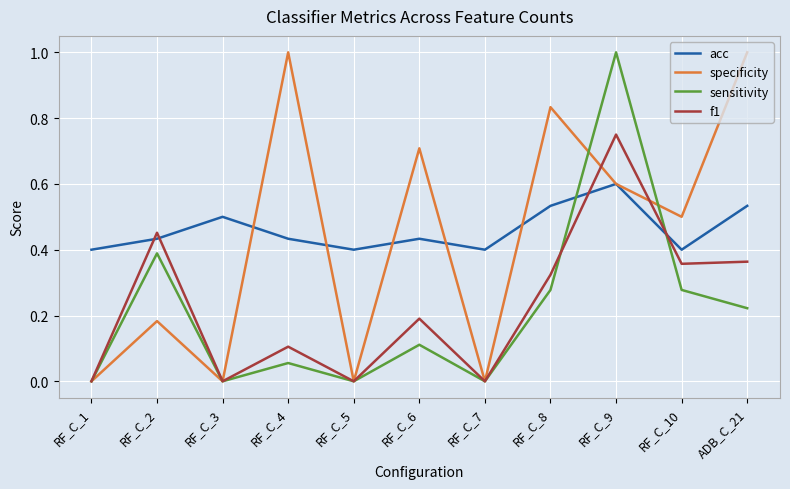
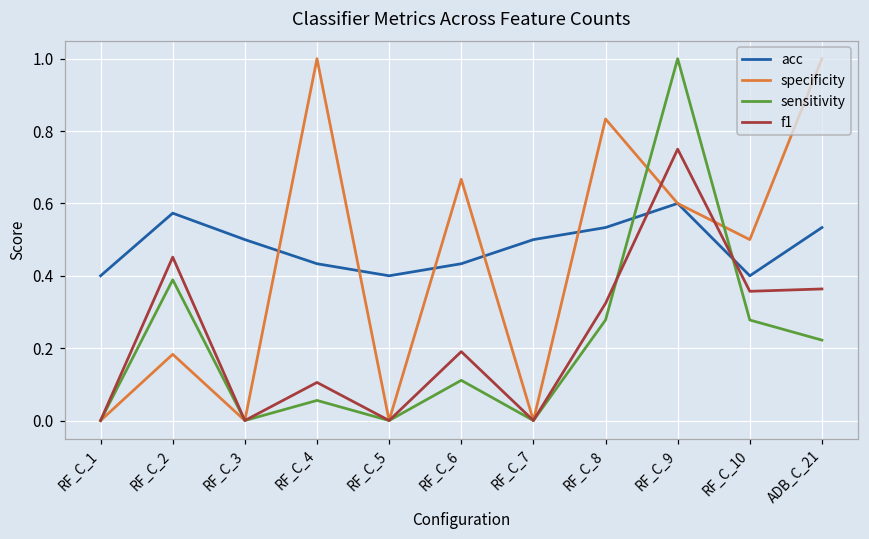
  {
    "acc": {
      "RF_C_1": 0.40,
-     "RF_C_2": 0.43,
+     "RF_C_2": 0.57,
      "RF_C_3": 0.50,
      "RF_C_4": 0.43,
      "RF_C_5": 0.40,
      "RF_C_6": 0.43,
-     "RF_C_7": 0.4,
+     "RF_C_7": 0.5,
      "RF_C_8": 0.53,
      "RF_C_10": 0.40,
      "ADB_C_21": 0.53
    },
    "specificity": {
      "RF_C_2": 0.18,
      "RF_C_4": 1.00,
-     "RF_C_6": 0.71,
+     "RF_C_6": 0.67,
      "RF_C_8": 0.83,
      "RF_C_10": 0.50
    },
    "sensitivity": {
      "RF_C_2": 0.39,
      "RF_C_4": 0.06,
      "RF_C_6": 0.11,
      "RF_C_8": 0.28,
      "RF_C_9": 1.00,
      "RF_C_10": 0.28,
      "ADB_C_21": 0.22
    },
    "f1": {
      "RF_C_2": 0.45,
      "RF_C_4": 0.11,
      "RF_C_6": 0.19,
      "RF_C_8": 0.32,
      "RF_C_9": 0.75,
      "RF_C_10": 0.36,
      "ADB_C_21": 0.36
    }
  }
